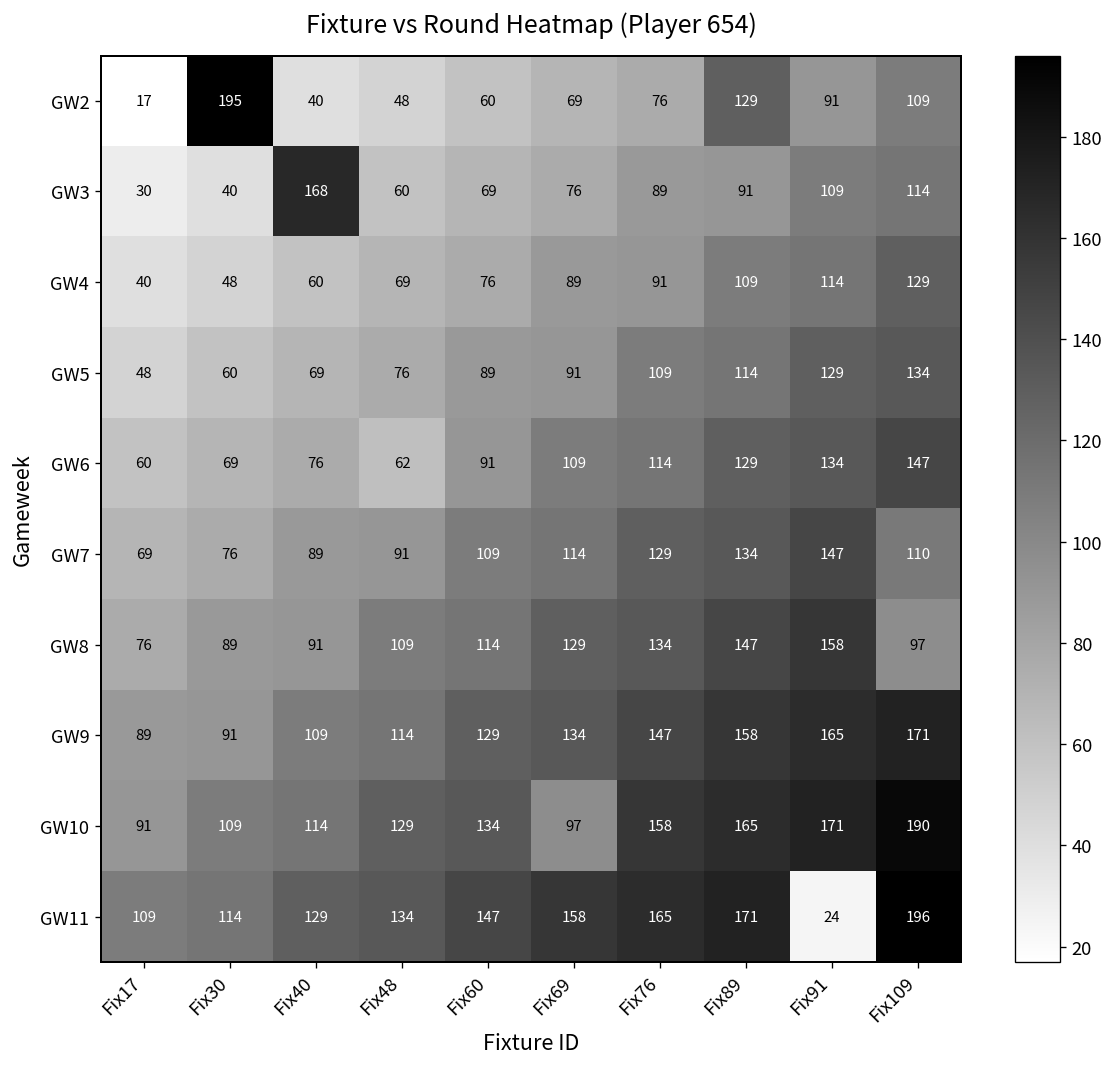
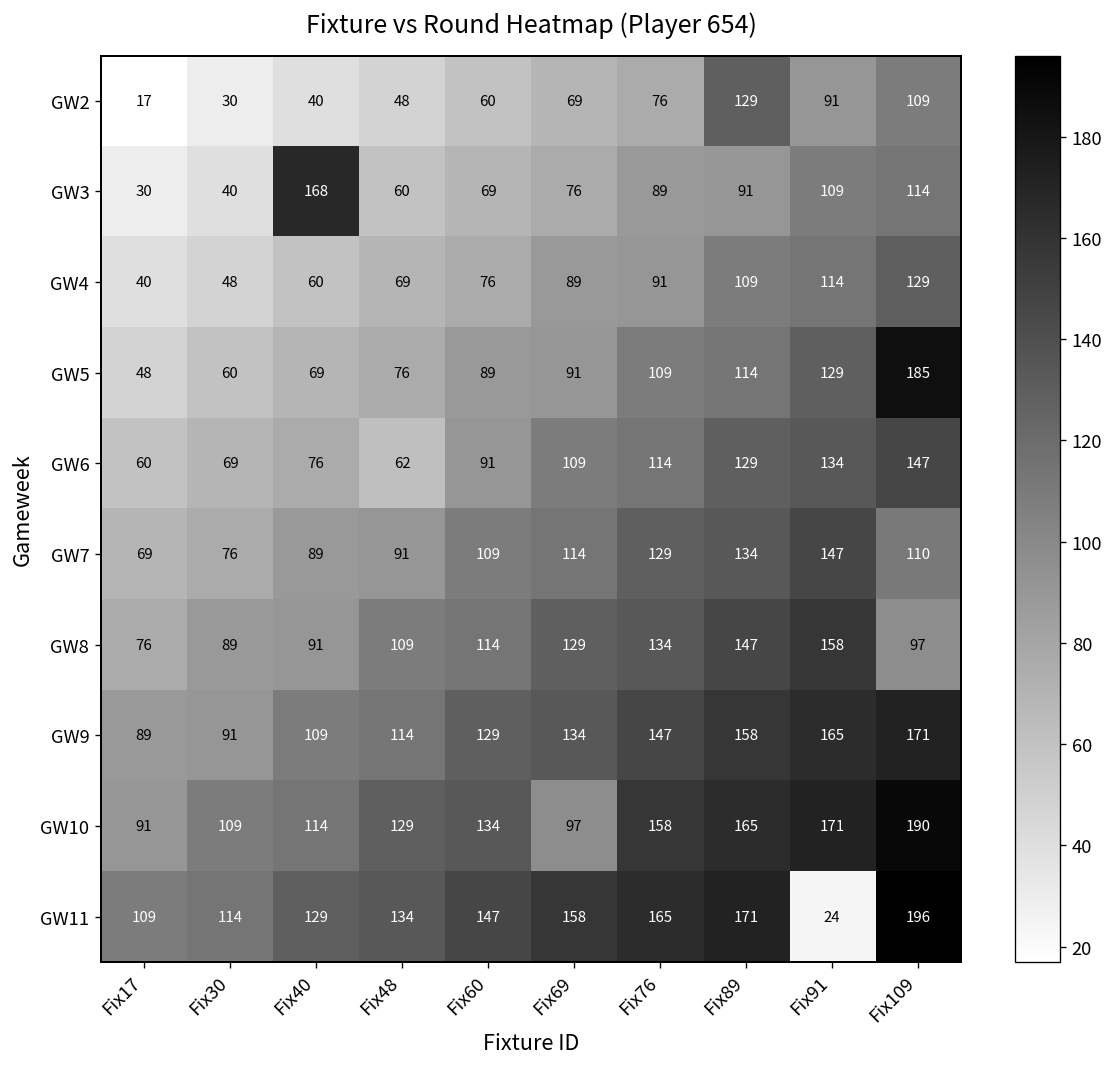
  {
    "GW2": {
      "Fix17": 17,
-     "Fix30": 195,
+     "Fix30": 30,
      "Fix40": 40,
      "Fix48": 48,
      "Fix60": 60,
      "Fix69": 69,
      "Fix76": 76,
      "Fix89": 129,
      "Fix91": 91,
      "Fix109": 109
    },
    "GW3": {
      "Fix17": 30,
      "Fix30": 40,
      "Fix40": 168,
      "Fix48": 60,
      "Fix60": 69,
      "Fix69": 76,
      "Fix76": 89,
      "Fix89": 91,
      "Fix91": 109,
      "Fix109": 114
    },
    "GW4": {
      "Fix17": 40,
      "Fix30": 48,
      "Fix40": 60,
      "Fix48": 69,
      "Fix60": 76,
      "Fix69": 89,
      "Fix76": 91,
      "Fix89": 109,
      "Fix91": 114,
      "Fix109": 129
    },
    "GW5": {
      "Fix17": 48,
      "Fix30": 60,
      "Fix40": 69,
      "Fix48": 76,
      "Fix60": 89,
      "Fix69": 91,
      "Fix76": 109,
      "Fix89": 114,
      "Fix91": 129,
-     "Fix109": 134
+     "Fix109": 185
    },
    "GW6": {
      "Fix17": 60,
      "Fix30": 69,
      "Fix40": 76,
      "Fix48": 62,
      "Fix60": 91,
      "Fix69": 109,
      "Fix76": 114,
      "Fix89": 129,
      "Fix91": 134,
      "Fix109": 147
    },
    "GW7": {
      "Fix17": 69,
      "Fix30": 76,
      "Fix40": 89,
      "Fix48": 91,
      "Fix60": 109,
      "Fix69": 114,
      "Fix76": 129,
      "Fix89": 134,
      "Fix91": 147,
      "Fix109": 110
    },
    "GW8": {
      "Fix17": 76,
      "Fix30": 89,
      "Fix40": 91,
      "Fix48": 109,
      "Fix60": 114,
      "Fix69": 129,
      "Fix76": 134,
      "Fix89": 147,
      "Fix91": 158,
      "Fix109": 97
    },
    "GW9": {
      "Fix17": 89,
      "Fix30": 91,
      "Fix40": 109,
      "Fix48": 114,
      "Fix60": 129,
      "Fix69": 134,
      "Fix76": 147,
      "Fix89": 158,
      "Fix91": 165,
      "Fix109": 171
    },
    "GW10": {
      "Fix17": 91,
      "Fix30": 109,
      "Fix40": 114,
      "Fix48": 129,
      "Fix60": 134,
      "Fix69": 97,
      "Fix76": 158,
      "Fix89": 165,
      "Fix91": 171,
      "Fix109": 190
    },
    "GW11": {
      "Fix17": 109,
      "Fix30": 114,
      "Fix40": 129,
      "Fix48": 134,
      "Fix60": 147,
      "Fix69": 158,
      "Fix76": 165,
      "Fix89": 171,
      "Fix91": 24,
      "Fix109": 196
    }
  }
